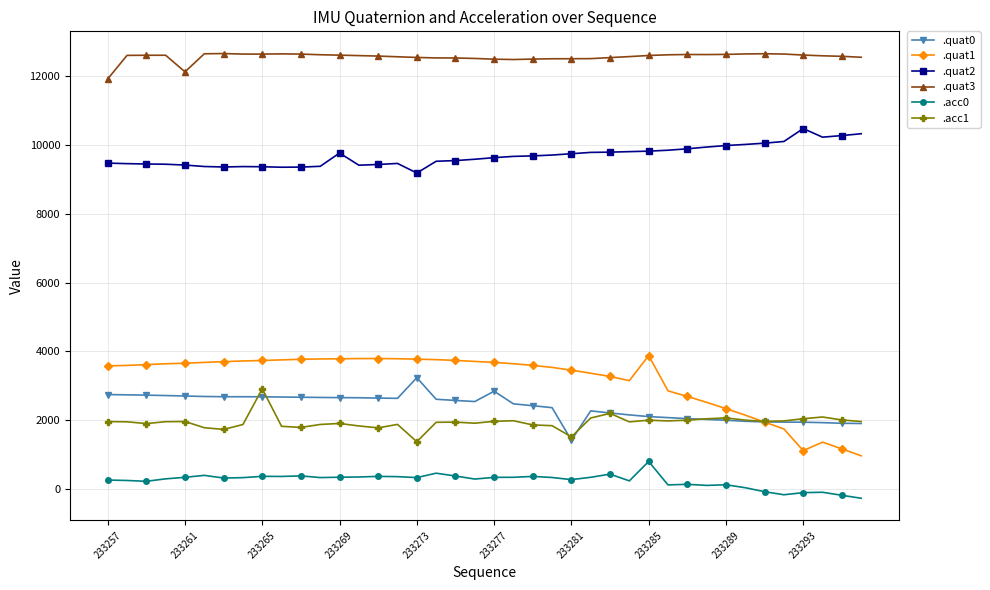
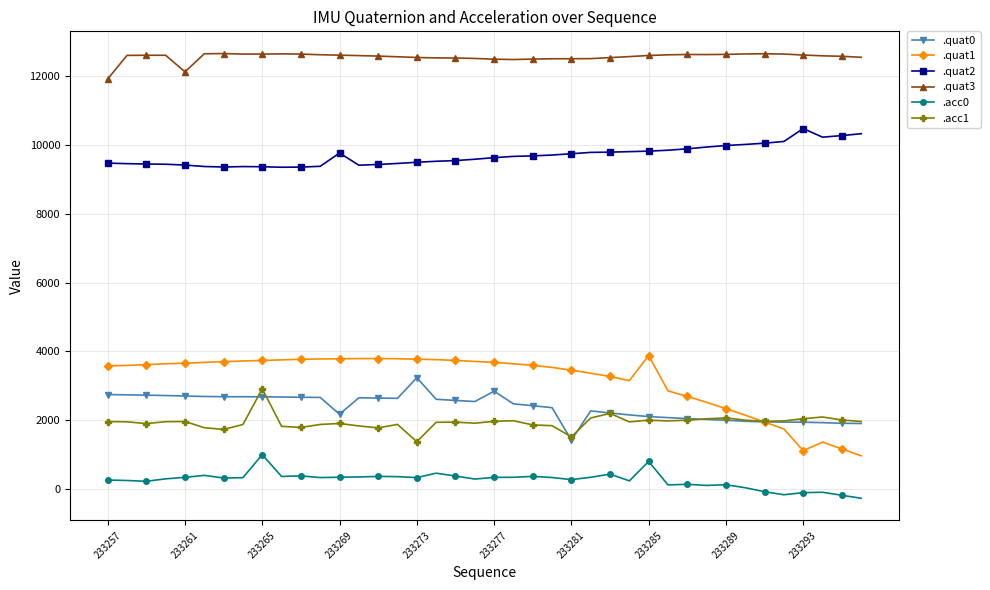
  {
    ".quat0": {
      "233257": 2700,
      "233261": 2700,
      "233265": 2700,
-     "233269": 2700,
+     "233269": 2200,
      "233273": 3200,
      "233277": 2800,
      "233281": 1400,
      "233285": 2100,
      "233293": 1900
    },
    ".quat1": {
      "233257": 3600,
      "233261": 3700,
      "233265": 3700,
      "233269": 3800,
      "233273": 3800,
      "233277": 3700,
      "233281": 3500,
      "233285": 3900,
      "233289": 2300,
      "233293": 1100
    },
    ".quat2": {
      "233257": 9500,
      "233261": 9400,
      "233265": 9400,
      "233269": 9800,
-     "233273": 9200,
+     "233273": 9500,
      "233277": 9600,
      "233281": 9700,
      "233285": 9800,
      "233289": 10000,
      "233293": 10500
    },
    ".quat3": {
      "233257": 11900,
      "233261": 12100,
      "233265": 12600,
      "233269": 12600,
      "233273": 12500,
      "233277": 12500,
      "233281": 12500,
      "233285": 12600,
      "233289": 12600,
      "233293": 12600
    },
    ".acc0": {
      "233257": 300,
      "233261": 300,
-     "233265": 400,
+     "233265": 1000,
      "233269": 300,
      "233273": 300,
      "233277": 300,
      "233281": 300,
      "233285": 800,
      "233289": 100,
      "233293": -100
    },
    ".acc1": {
      "233257": 2000,
      "233261": 2000,
      "233265": 2900,
      "233269": 1900,
      "233273": 1400,
      "233277": 2000,
      "233281": 1500,
      "233285": 2000,
      "233293": 2000
    }
  }
